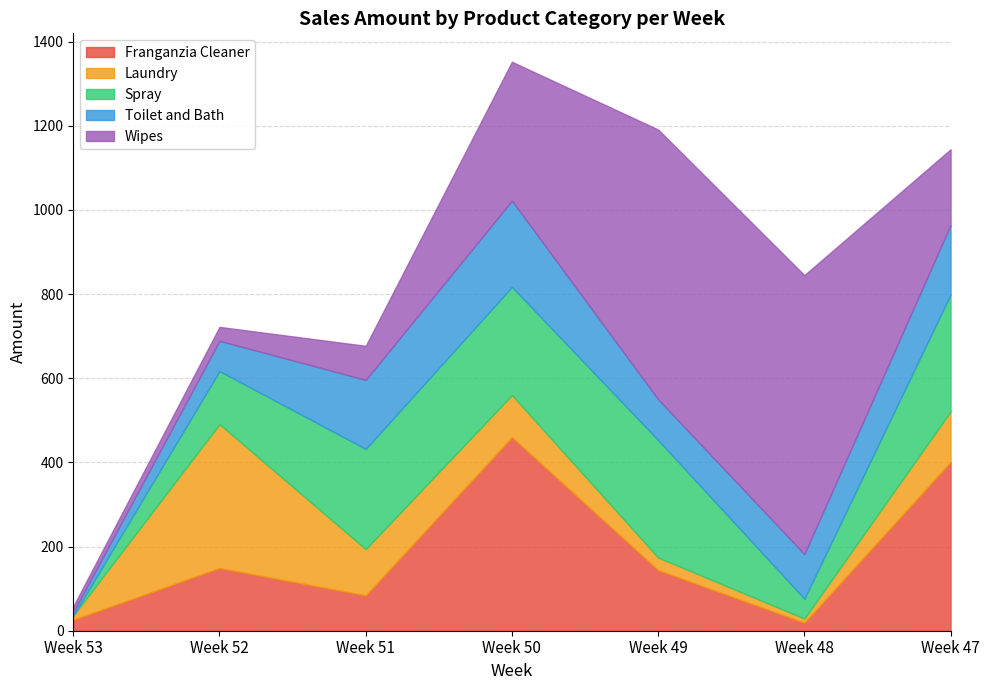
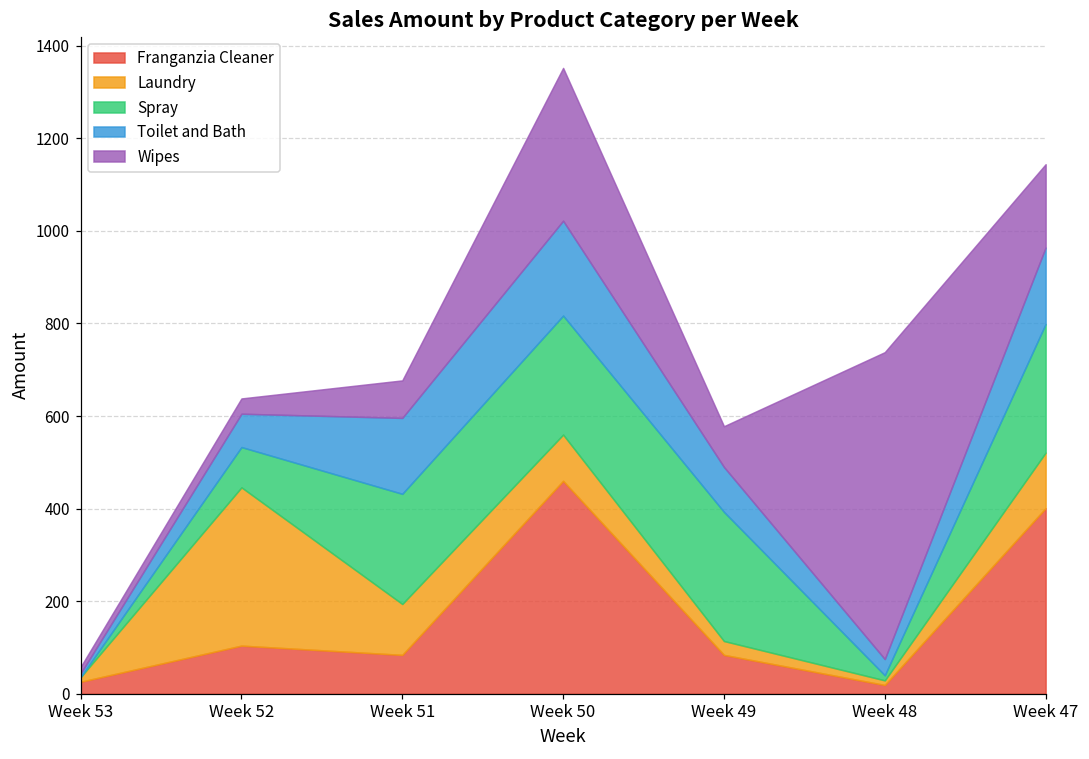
  {
    "Franganzia Cleaner": {
      "Week 53": 30,
-     "Week 52": 150,
+     "Week 52": 100,
      "Week 51": 80,
      "Week 50": 460,
-     "Week 49": 140,
+     "Week 49": 80,
      "Week 48": 20,
      "Week 47": 400
    },
    "Laundry": {
      "Week 52": 340,
      "Week 51": 110,
      "Week 50": 100,
      "Week 49": 30,
      "Week 48": 10,
      "Week 47": 120
    },
    "Spray": {
-     "Week 52": 130,
+     "Week 52": 90,
      "Week 51": 240,
      "Week 50": 260,
      "Week 49": 280,
-     "Week 48": 50,
+     "Week 48": 10,
      "Week 47": 280
    },
    "Toilet and Bath": {
      "Week 53": 10,
      "Week 52": 70,
      "Week 51": 160,
      "Week 50": 210,
      "Week 49": 100,
-     "Week 48": 110,
+     "Week 48": 40,
      "Week 47": 170
    },
    "Wipes": {
      "Week 53": 10,
      "Week 52": 30,
      "Week 51": 80,
      "Week 50": 330,
-     "Week 49": 640,
+     "Week 49": 90,
      "Week 48": 660,
      "Week 47": 180
    }
  }
